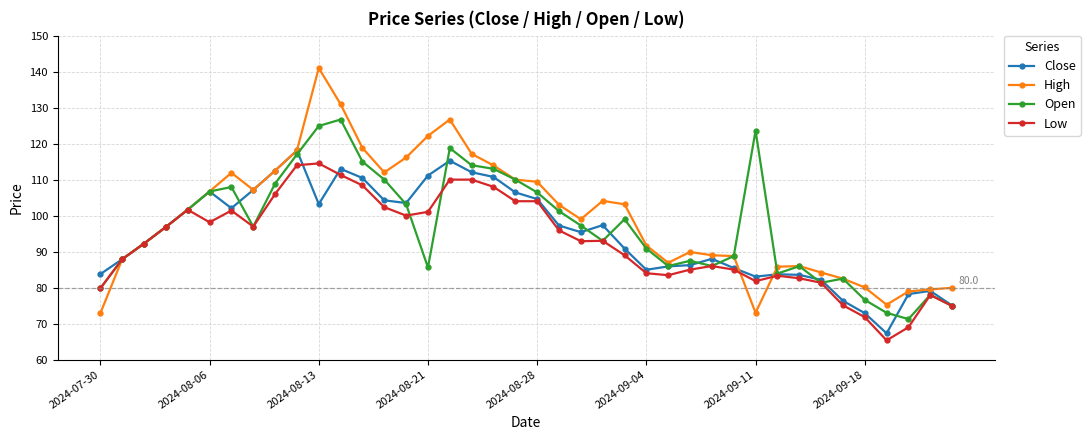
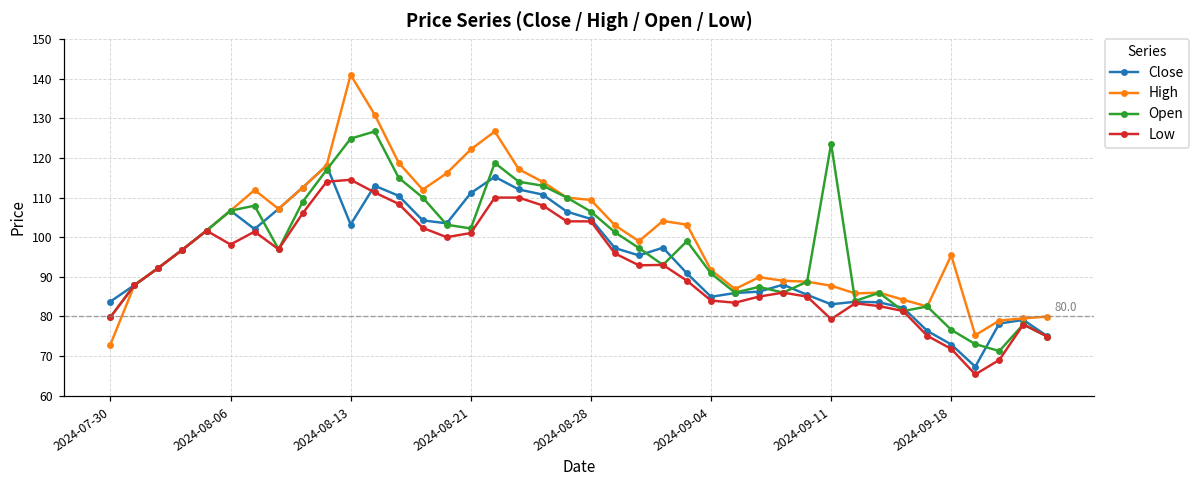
  {
    "Close": {
      "2024-07-30": 84,
      "2024-08-13": 103,
      "2024-08-21": 111,
      "2024-09-04": 85,
      "2024-09-11": 83,
      "2024-09-18": 73
    },
    "High": {
      "2024-07-30": 73,
      "2024-08-13": 141,
      "2024-08-21": 122,
      "2024-08-28": 109,
      "2024-09-04": 92,
-     "2024-09-11": 73,
-     "2024-09-18": 80
+     "2024-09-11": 88,
+     "2024-09-18": 95
    },
    "Open": {
      "2024-08-13": 125,
-     "2024-08-21": 86,
+     "2024-08-21": 102,
      "2024-08-28": 106,
      "2024-09-04": 91,
      "2024-09-11": 124,
      "2024-09-18": 77
    },
    "Low": {
      "2024-08-06": 98,
      "2024-08-13": 115,
      "2024-08-21": 101,
      "2024-09-04": 84,
-     "2024-09-11": 82,
+     "2024-09-11": 79,
      "2024-09-18": 72
    }
  }
